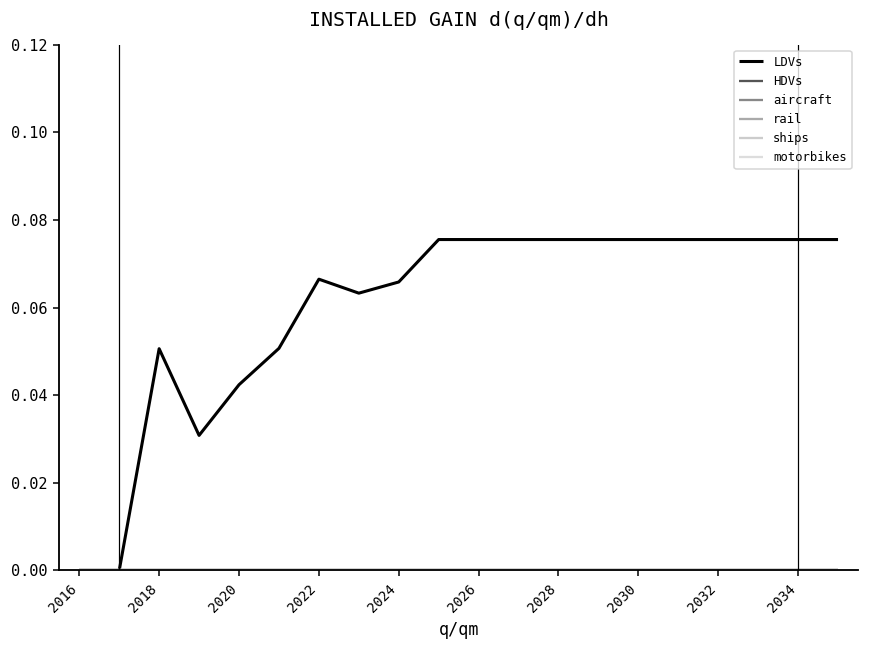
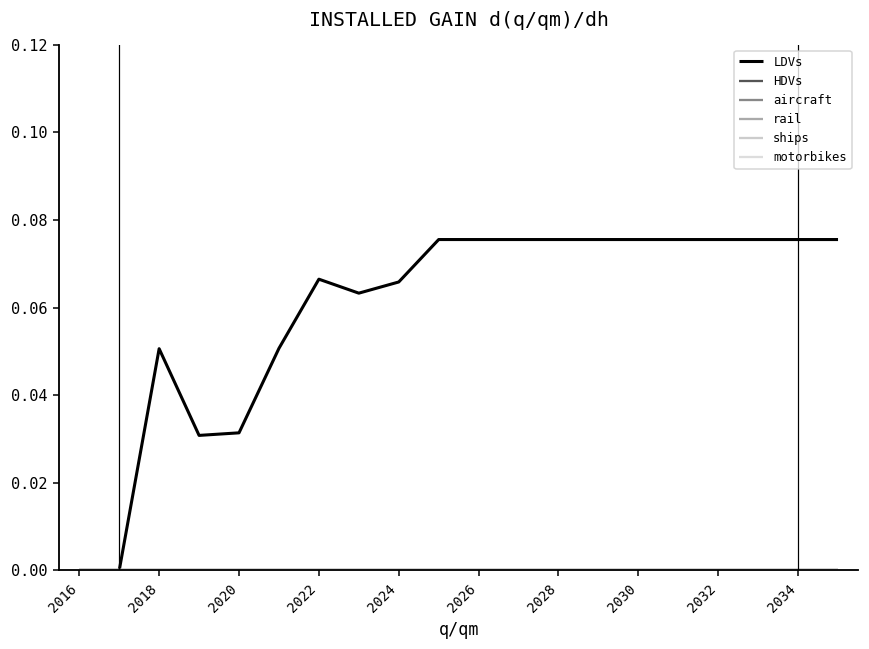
  {
    "LDVs": {
      "2018": 0.051,
-     "2020": 0.042,
+     "2020": 0.031,
      "2022": 0.066,
      "2024": 0.066,
      "2026": 0.076,
      "2028": 0.076,
      "2030": 0.076,
      "2032": 0.076,
      "2034": 0.076
    },
    "motorbikes": {
      "2018": 0.000,
      "2020": 0.000,
      "2022": 0.000,
      "2024": 0.000,
      "2026": 0.000,
      "2028": 0.000,
      "2030": 0.000,
      "2032": 0.000,
      "2034": 0.000
    }
  }
